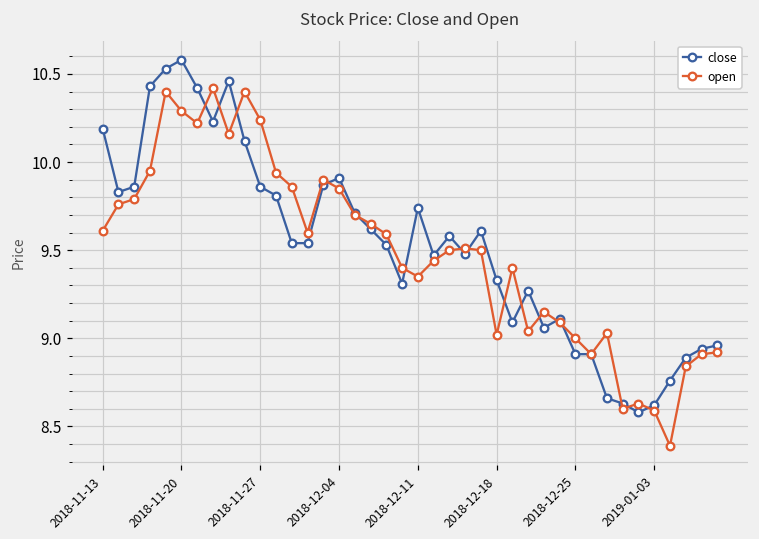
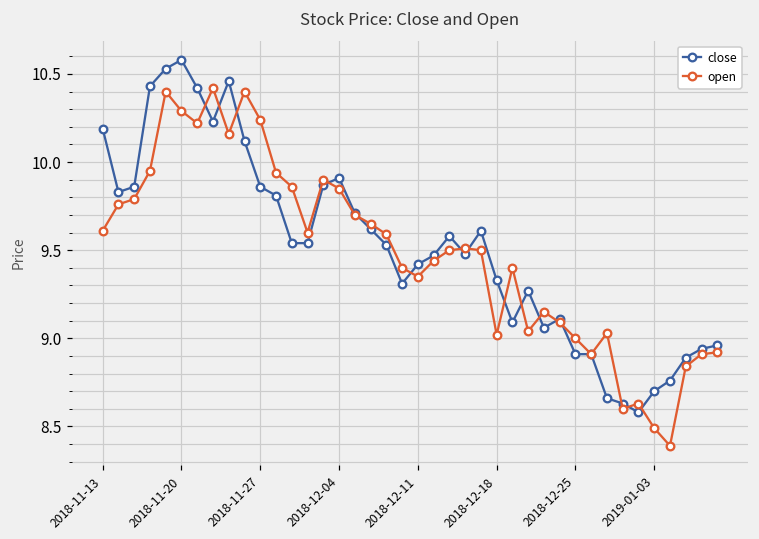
  {
    "close": {
      "2018-11-13": 10.19,
      "2018-11-20": 10.58,
      "2018-11-27": 9.86,
      "2018-12-04": 9.91,
-     "2018-12-11": 9.74,
+     "2018-12-11": 9.42,
      "2018-12-18": 9.33,
      "2018-12-25": 8.91,
-     "2019-01-03": 8.62
+     "2019-01-03": 8.70
    },
    "open": {
      "2018-11-13": 9.61,
      "2018-11-20": 10.29,
      "2018-11-27": 10.24,
      "2018-12-04": 9.85,
      "2018-12-11": 9.35,
      "2018-12-18": 9.02,
      "2018-12-25": 9.00,
-     "2019-01-03": 8.59
+     "2019-01-03": 8.49
    }
  }
